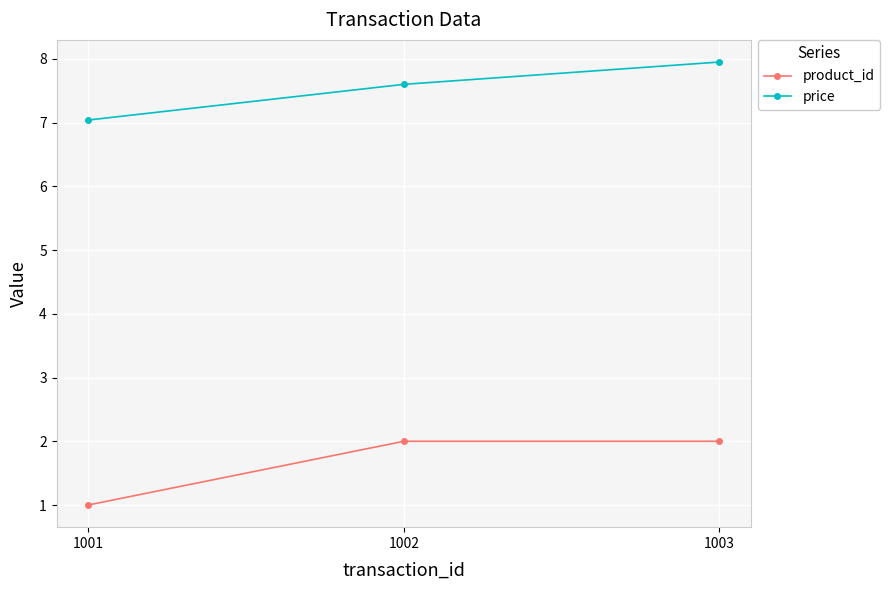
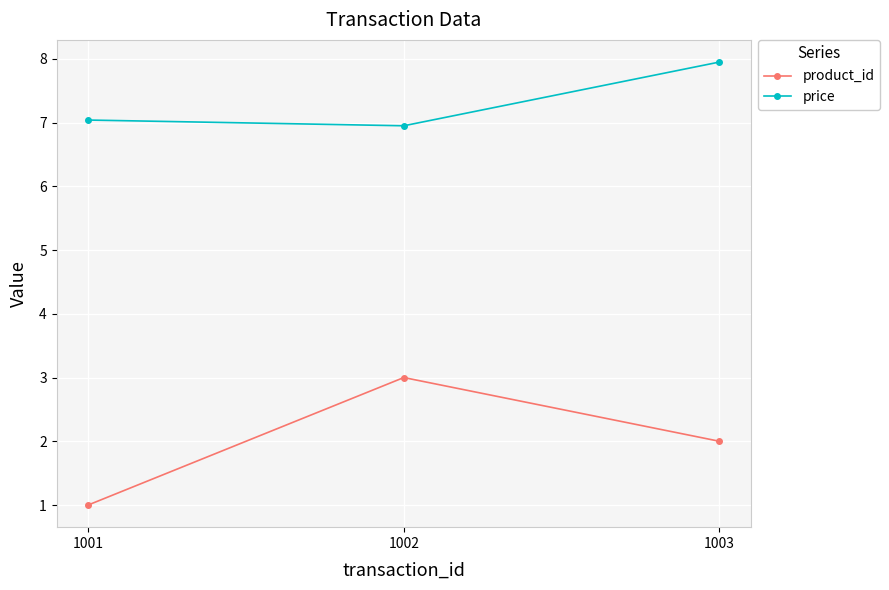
  {
    "product_id": {
      "1001": 1,
-     "1002": 2,
+     "1002": 3,
      "1003": 2
    },
    "price": {
      "1001": 7.0,
-     "1002": 7.6,
+     "1002": 7.0,
      "1003": 8.0
    }
  }
